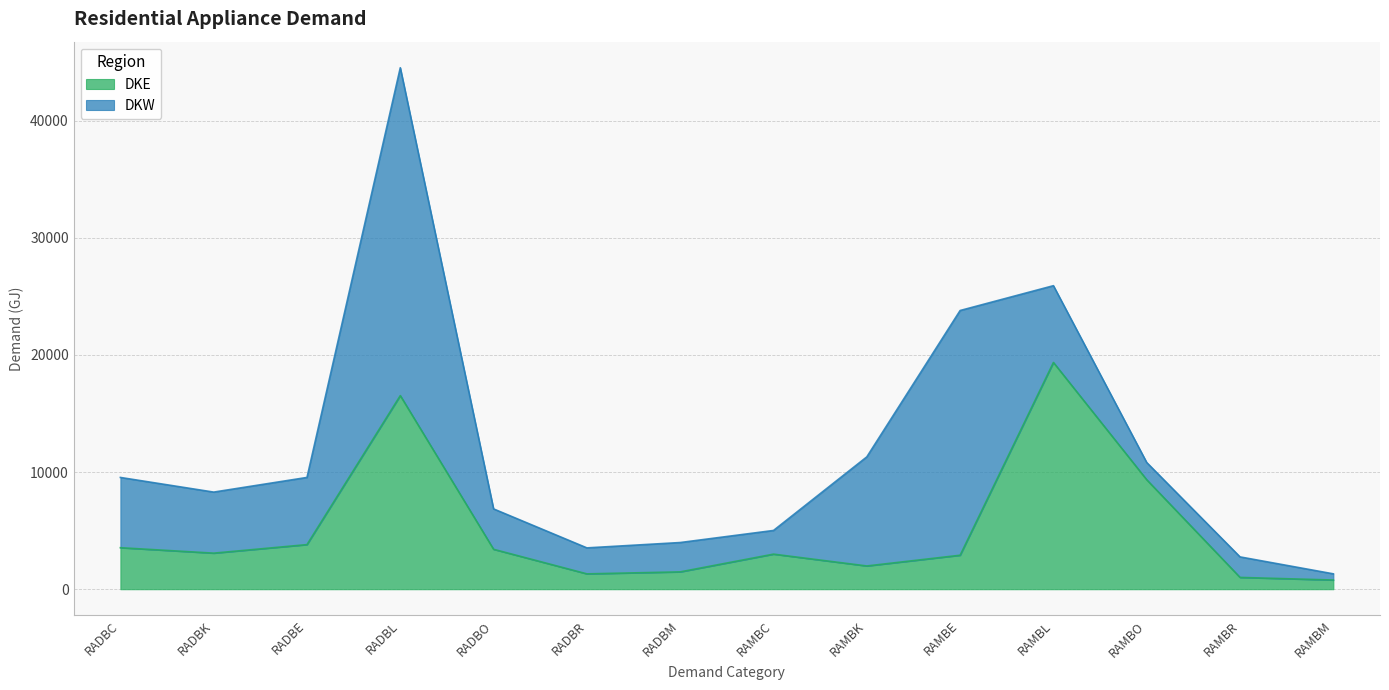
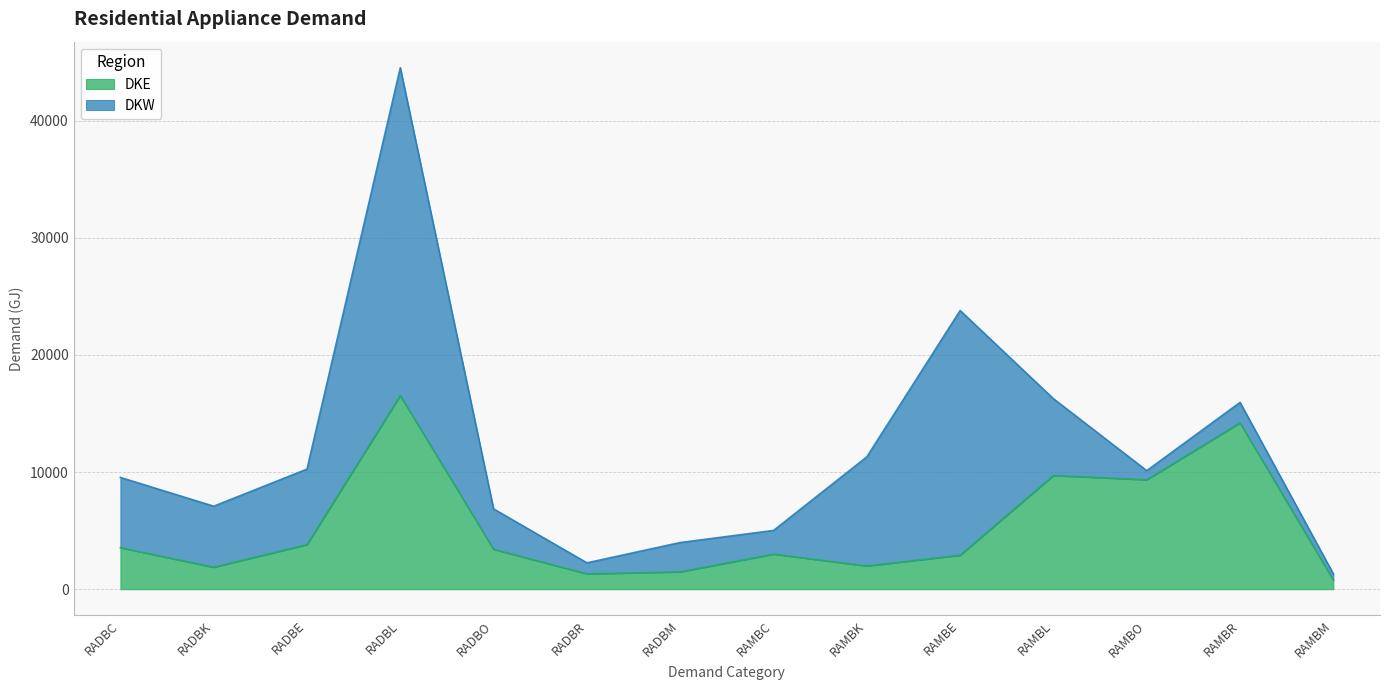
  {
    "DKE": {
      "RADBC": 3500,
-     "RADBK": 3100,
+     "RADBK": 1900,
      "RADBE": 3800,
      "RADBL": 16500,
      "RADBO": 3400,
      "RADBR": 1300,
      "RADBM": 1500,
      "RAMBC": 3000,
      "RAMBK": 2000,
      "RAMBE": 2900,
-     "RAMBL": 19400,
+     "RAMBL": 9700,
      "RAMBO": 9300,
-     "RAMBR": 1000,
+     "RAMBR": 14200,
      "RAMBM": 800
    },
    "DKW": {
      "RADBC": 6000,
      "RADBK": 5200,
-     "RADBE": 5700,
+     "RADBE": 6400,
      "RADBL": 28000,
      "RADBO": 3400,
-     "RADBR": 2200,
+     "RADBR": 900,
      "RADBM": 2500,
      "RAMBC": 2000,
      "RAMBK": 9300,
      "RAMBE": 20900,
      "RAMBL": 6600,
-     "RAMBO": 1500,
+     "RAMBO": 800,
      "RAMBR": 1800,
      "RAMBM": 500
    }
  }
